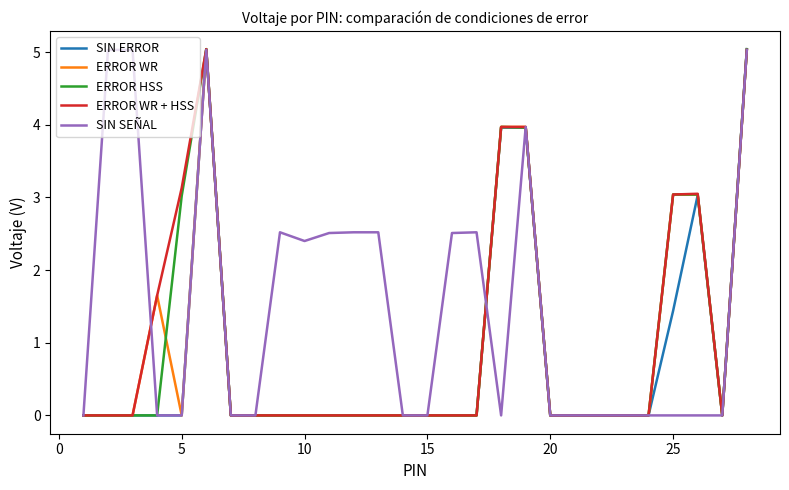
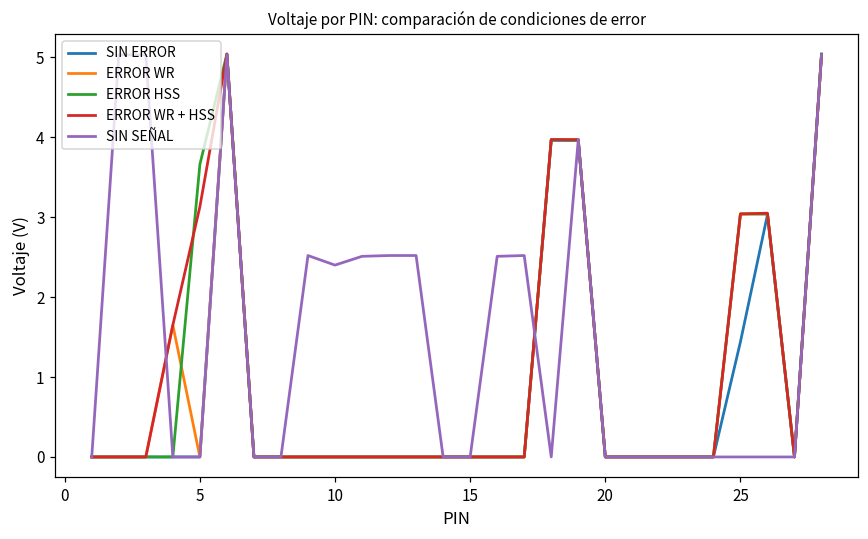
  {
    "SIN ERROR": {
      "25": 1.4
    },
    "ERROR HSS": {
-     "5": 3.0
+     "5": 3.7
    },
    "ERROR WR + HSS": {
      "5": 3.1
    },
    "SIN SEÑAL": {
      "10": 2.4,
      "25": 0.0
    }
  }
